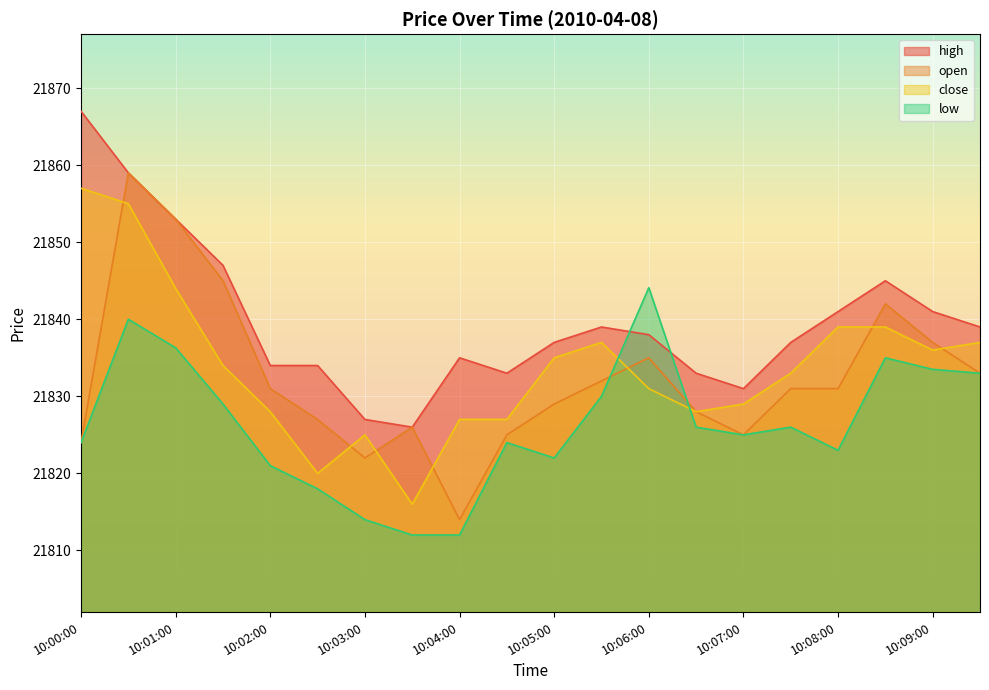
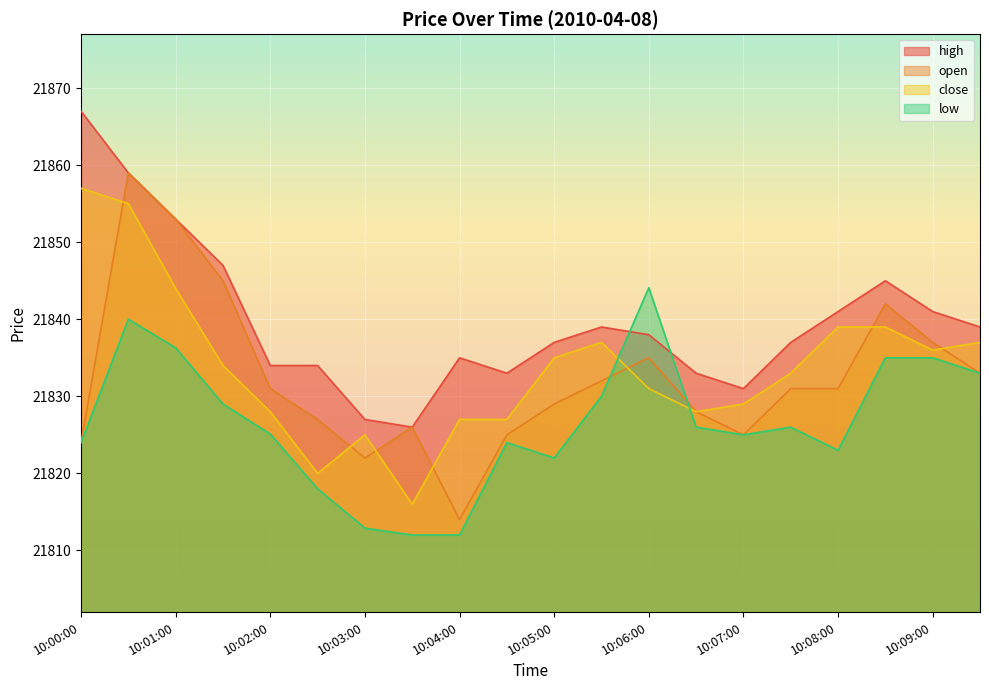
  {
    "low": {
      "10:01:00": 21836,
-     "10:02:00": 21821,
-     "10:03:00": 21814,
+     "10:02:00": 21825,
+     "10:03:00": 21813,
      "10:04:00": 21812,
      "10:05:00": 21822,
      "10:06:00": 21844,
      "10:08:00": 21823,
-     "10:09:00": 21834
+     "10:09:00": 21835
    }
  }
